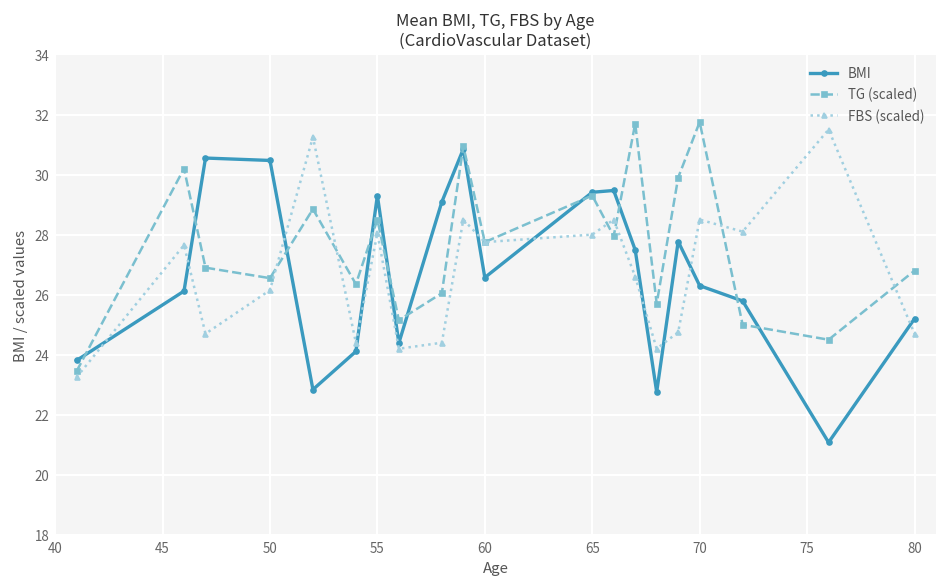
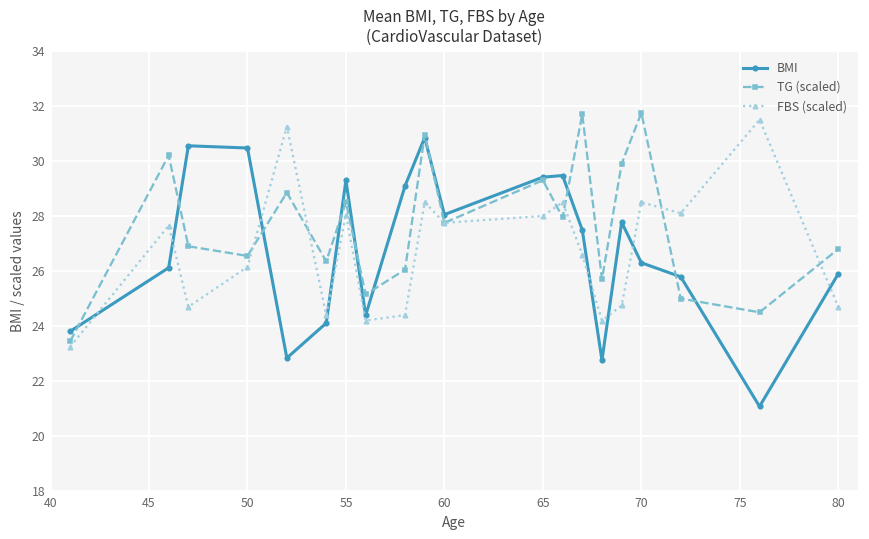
  {
    "BMI": {
      "50": 30.5,
      "55": 29.3,
-     "60": 26.6,
+     "60": 28.1,
      "65": 29.4,
      "70": 26.3,
-     "80": 25.2
+     "80": 25.9
    }
  }
